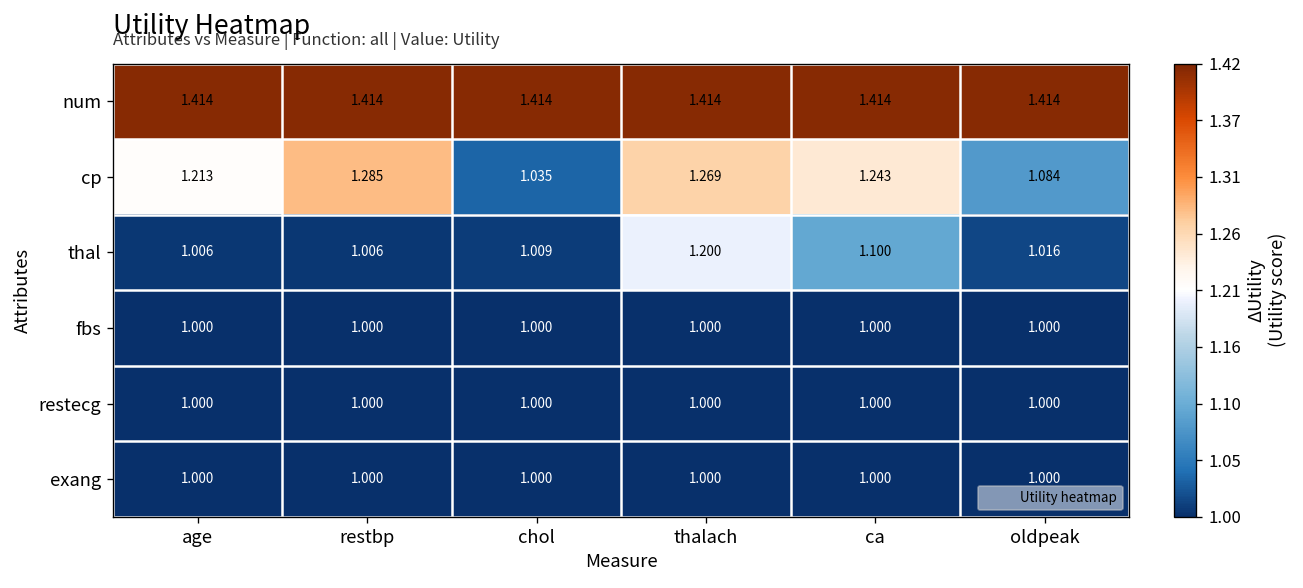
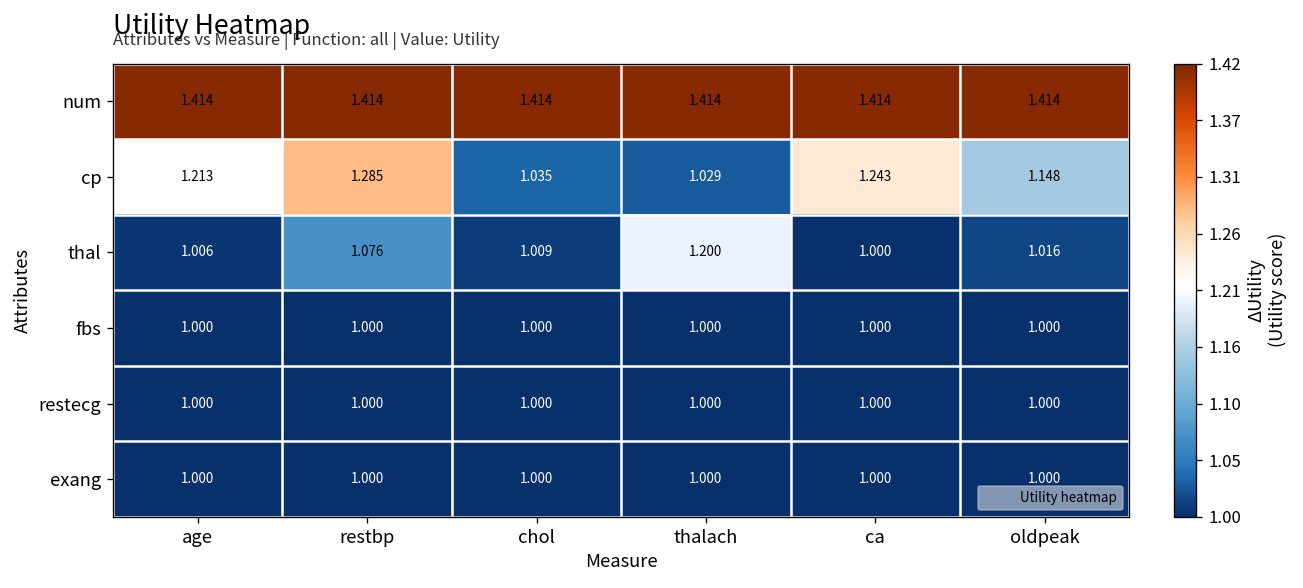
  {
    "num": {
      "age": 1.414,
      "restbp": 1.414,
      "chol": 1.414,
      "thalach": 1.414,
      "ca": 1.414,
      "oldpeak": 1.414
    },
    "cp": {
      "age": 1.213,
      "restbp": 1.285,
      "chol": 1.035,
-     "thalach": 1.269,
+     "thalach": 1.029,
      "ca": 1.243,
-     "oldpeak": 1.084
+     "oldpeak": 1.148
    },
    "thal": {
      "age": 1.006,
-     "restbp": 1.006,
+     "restbp": 1.076,
      "chol": 1.009,
      "thalach": 1.200,
-     "ca": 1.100,
+     "ca": 1.000,
      "oldpeak": 1.016
    },
    "fbs": {
      "age": 1.000,
      "restbp": 1.000,
      "chol": 1.000,
      "thalach": 1.000,
      "ca": 1.000,
      "oldpeak": 1.000
    },
    "restecg": {
      "age": 1.000,
      "restbp": 1.000,
      "chol": 1.000,
      "thalach": 1.000,
      "ca": 1.000,
      "oldpeak": 1.000
    },
    "exang": {
      "age": 1.000,
      "restbp": 1.000,
      "chol": 1.000,
      "thalach": 1.000,
      "ca": 1.000,
      "oldpeak": 1.000
    }
  }
